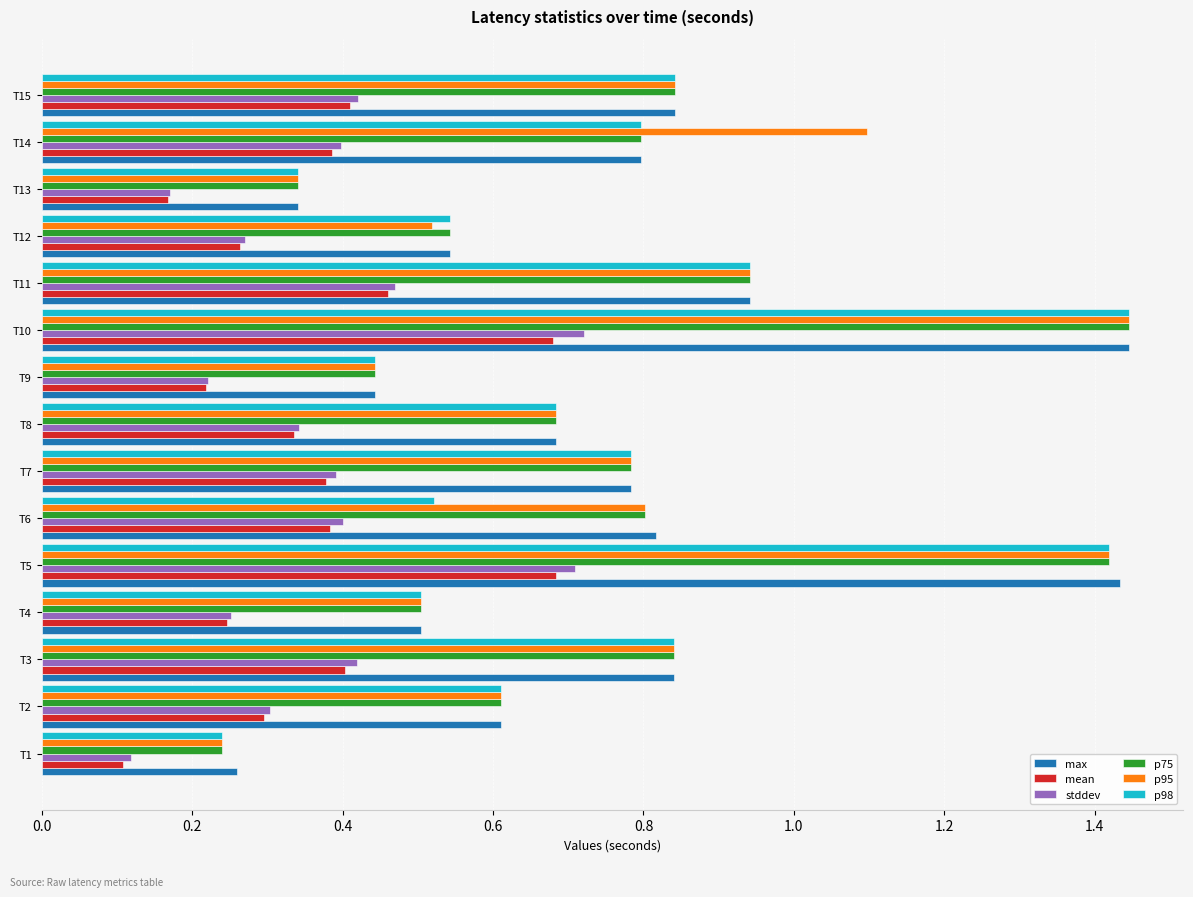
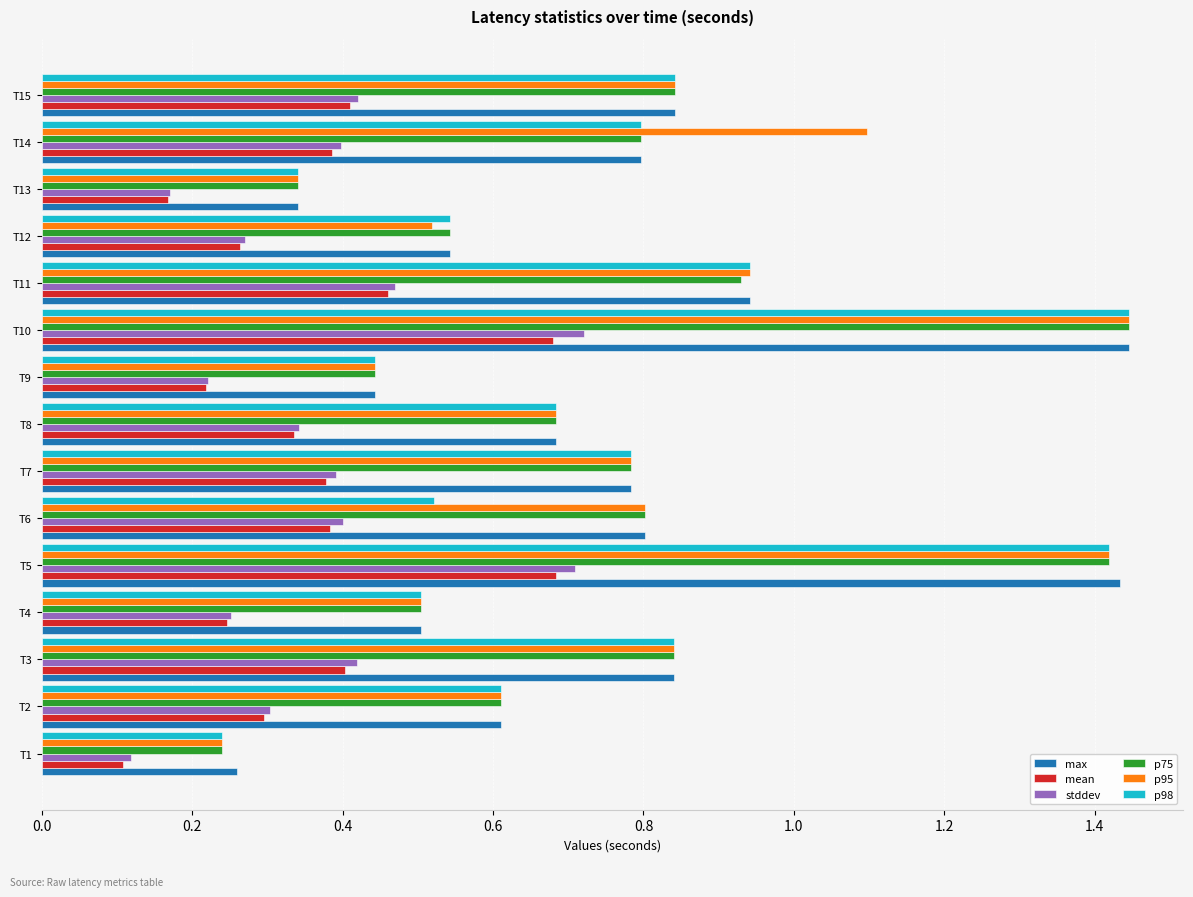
  {
    "max": {
      "T15": 0.84,
      "T14": 0.80,
      "T13": 0.34,
      "T12": 0.54,
      "T11": 0.94,
      "T10": 1.45,
      "T9": 0.44,
      "T8": 0.68,
      "T7": 0.78,
-     "T6": 0.82,
+     "T6": 0.80,
      "T5": 1.43,
      "T4": 0.50,
      "T3": 0.84,
      "T2": 0.61,
      "T1": 0.26
    },
    "mean": {
      "T15": 0.41,
      "T14": 0.39,
      "T13": 0.17,
      "T12": 0.26,
      "T11": 0.46,
      "T10": 0.68,
      "T9": 0.22,
      "T8": 0.33,
      "T7": 0.38,
      "T6": 0.38,
      "T5": 0.68,
      "T4": 0.25,
      "T3": 0.40,
      "T2": 0.30,
      "T1": 0.11
    },
    "stddev": {
      "T15": 0.42,
      "T14": 0.40,
      "T13": 0.17,
      "T12": 0.27,
      "T11": 0.47,
      "T10": 0.72,
      "T9": 0.22,
      "T8": 0.34,
      "T7": 0.39,
      "T6": 0.40,
      "T5": 0.71,
      "T4": 0.25,
      "T3": 0.42,
      "T2": 0.30,
      "T1": 0.12
    },
    "p75": {
      "T15": 0.84,
      "T14": 0.80,
      "T13": 0.34,
      "T12": 0.54,
-     "T11": 0.94,
+     "T11": 0.93,
      "T10": 1.45,
      "T9": 0.44,
      "T8": 0.68,
      "T7": 0.78,
      "T6": 0.80,
      "T5": 1.42,
      "T4": 0.50,
      "T3": 0.84,
      "T2": 0.61,
      "T1": 0.24
    },
    "p95": {
      "T15": 0.84,
      "T14": 1.10,
      "T13": 0.34,
      "T12": 0.52,
      "T11": 0.94,
      "T10": 1.45,
      "T9": 0.44,
      "T8": 0.68,
      "T7": 0.78,
      "T6": 0.80,
      "T5": 1.42,
      "T4": 0.50,
      "T3": 0.84,
      "T2": 0.61,
      "T1": 0.24
    },
    "p98": {
      "T15": 0.84,
      "T14": 0.80,
      "T13": 0.34,
      "T12": 0.54,
      "T11": 0.94,
      "T10": 1.45,
      "T9": 0.44,
      "T8": 0.68,
      "T7": 0.78,
      "T6": 0.52,
      "T5": 1.42,
      "T4": 0.50,
      "T3": 0.84,
      "T2": 0.61,
      "T1": 0.24
    }
  }
